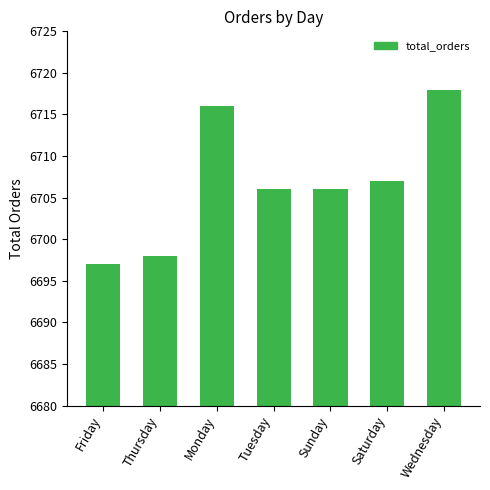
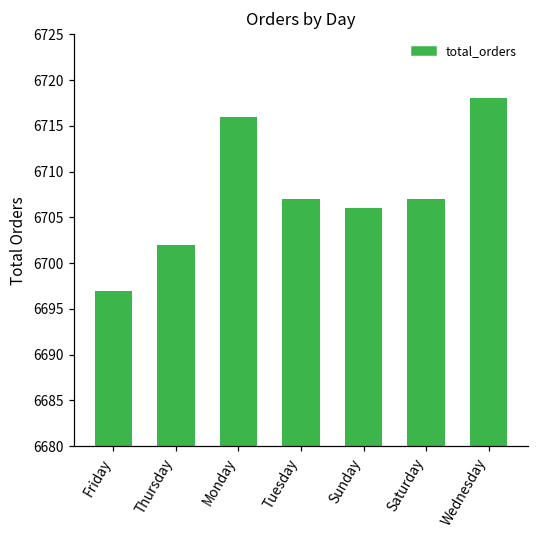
  {
    "Friday": 6697,
-   "Thursday": 6698,
+   "Thursday": 6702,
    "Monday": 6716,
-   "Tuesday": 6706,
+   "Tuesday": 6707,
    "Sunday": 6706,
    "Saturday": 6707,
    "Wednesday": 6718
  }
